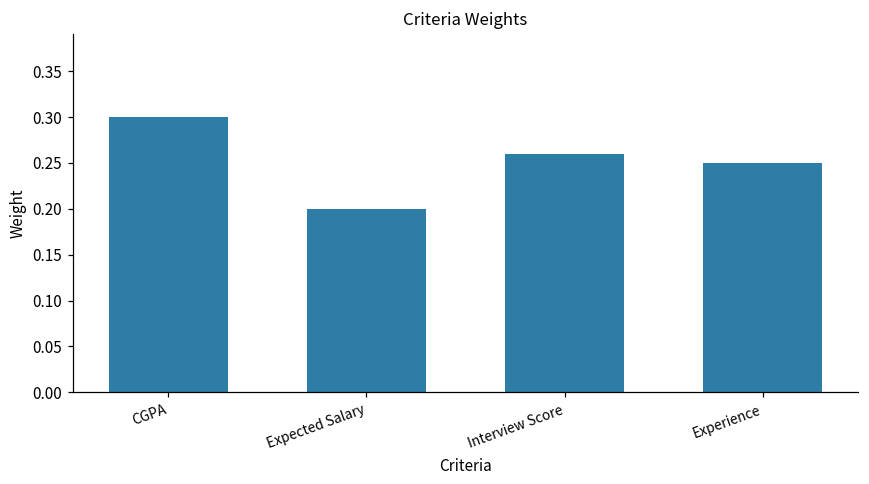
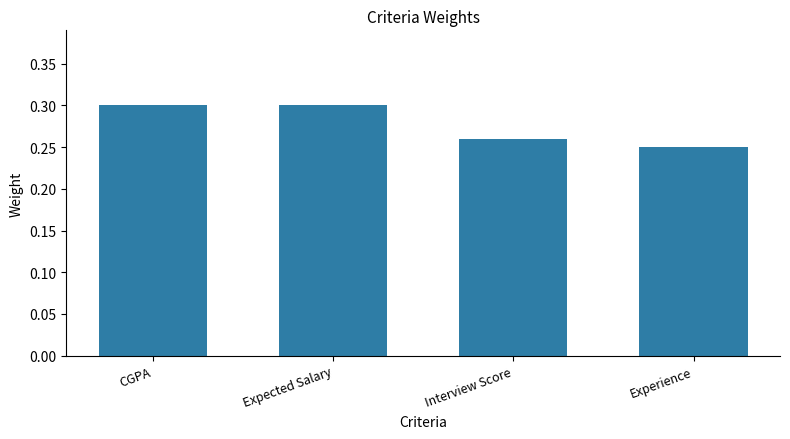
  {
    "CGPA": 0.3,
-   "Expected Salary": 0.2,
+   "Expected Salary": 0.3,
    "Interview Score": 0.26,
    "Experience": 0.25
  }
